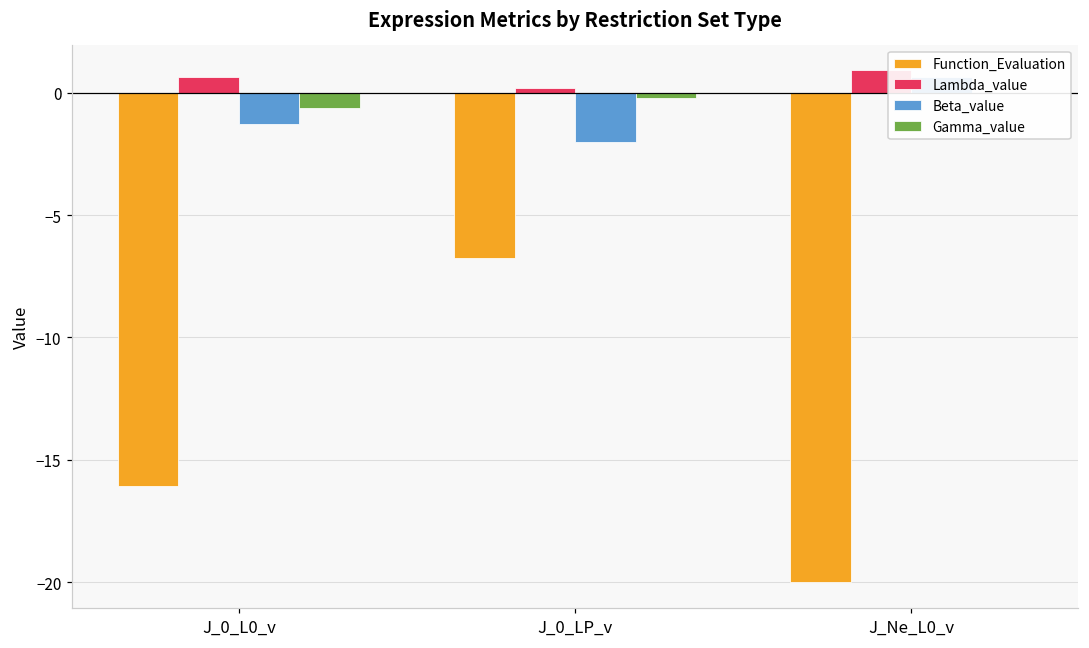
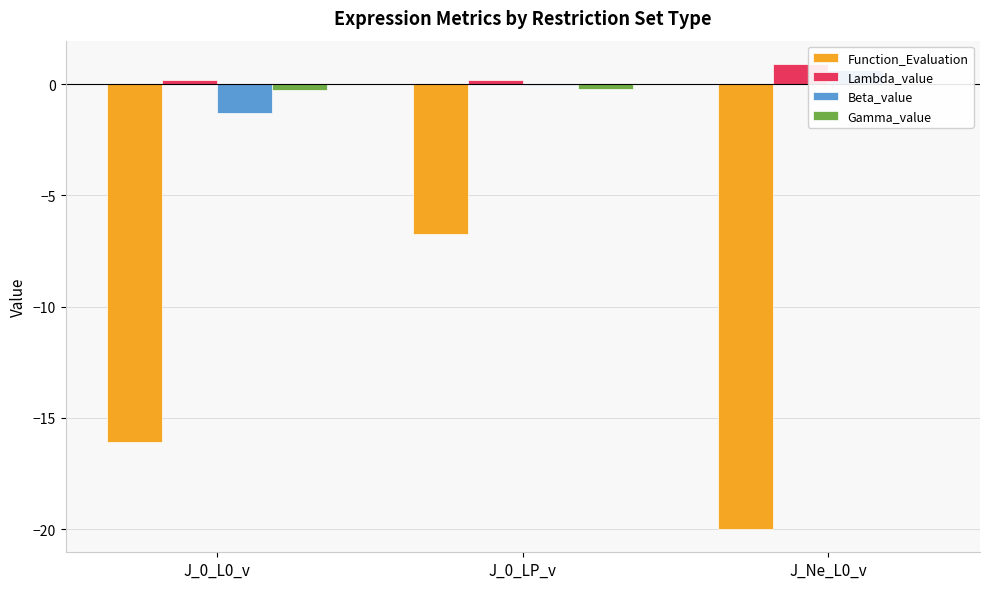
  {
    "Function_Evaluation": {
      "J_0_L0_v": -16.1,
      "J_0_LP_v": -6.8,
      "J_Ne_L0_v": -20.0
    },
    "Lambda_value": {
-     "J_0_L0_v": 0.6,
+     "J_0_L0_v": 0.2,
      "J_0_LP_v": 0.2,
      "J_Ne_L0_v": 0.9
    },
    "Beta_value": {
      "J_0_L0_v": -1.3,
-     "J_0_LP_v": -2.0
+     "J_0_LP_v": 0.0
    },
    "Gamma_value": {
-     "J_0_L0_v": -0.6,
+     "J_0_L0_v": -0.2,
      "J_0_LP_v": -0.2
    }
  }
